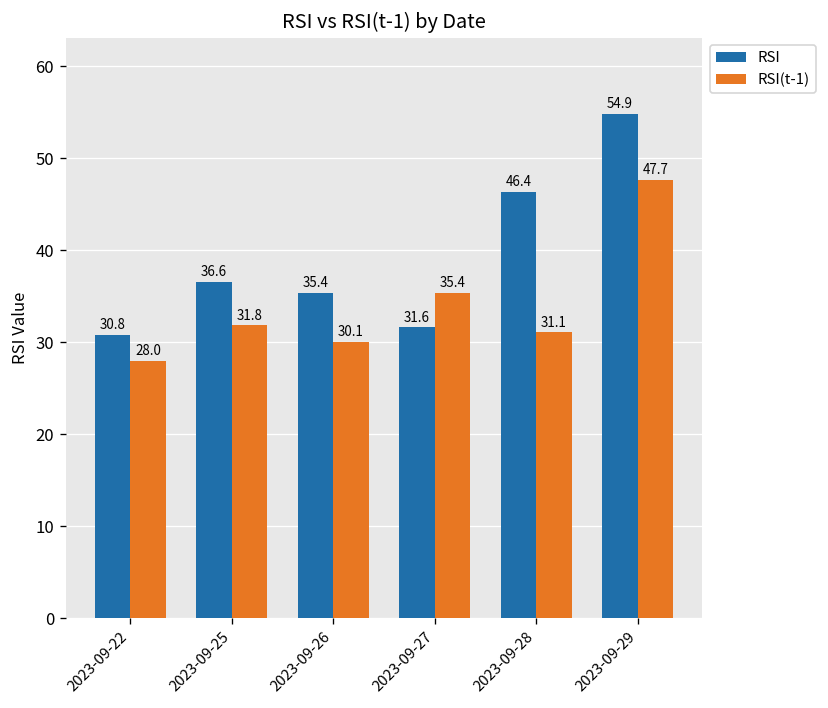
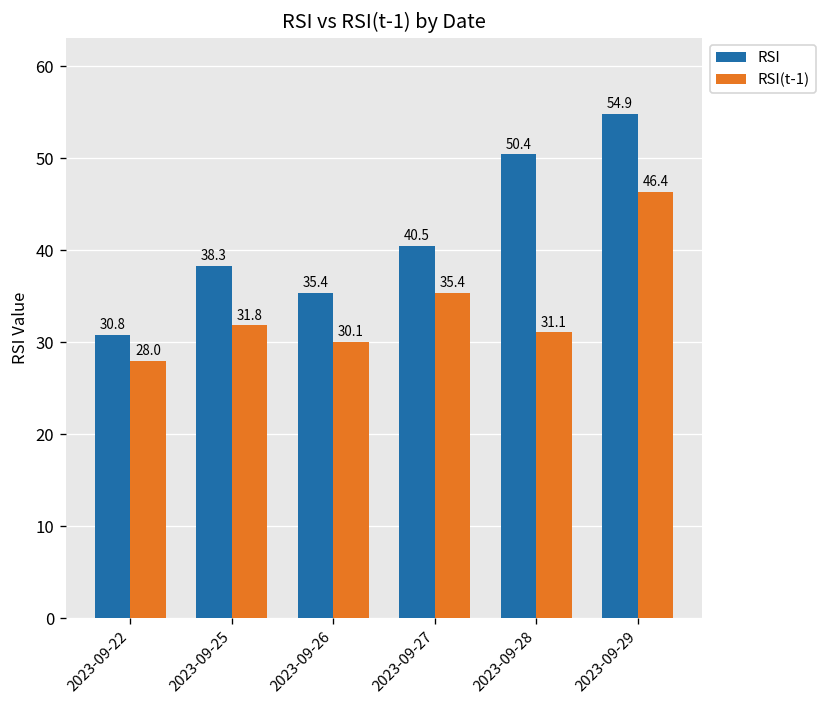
  {
    "RSI": {
      "2023-09-22": 30.8,
-     "2023-09-25": 36.6,
+     "2023-09-25": 38.3,
      "2023-09-26": 35.4,
-     "2023-09-27": 31.6,
-     "2023-09-28": 46.4,
+     "2023-09-27": 40.5,
+     "2023-09-28": 50.4,
      "2023-09-29": 54.9
    },
    "RSI(t-1)": {
      "2023-09-22": 28.0,
      "2023-09-25": 31.8,
      "2023-09-26": 30.1,
      "2023-09-27": 35.4,
      "2023-09-28": 31.1,
-     "2023-09-29": 47.7
+     "2023-09-29": 46.4
    }
  }
